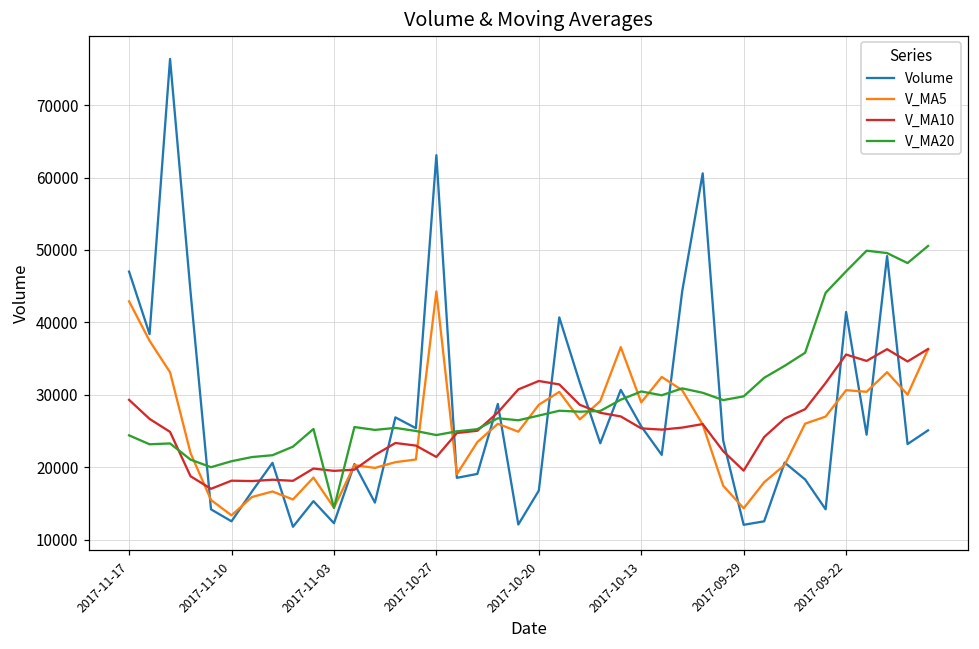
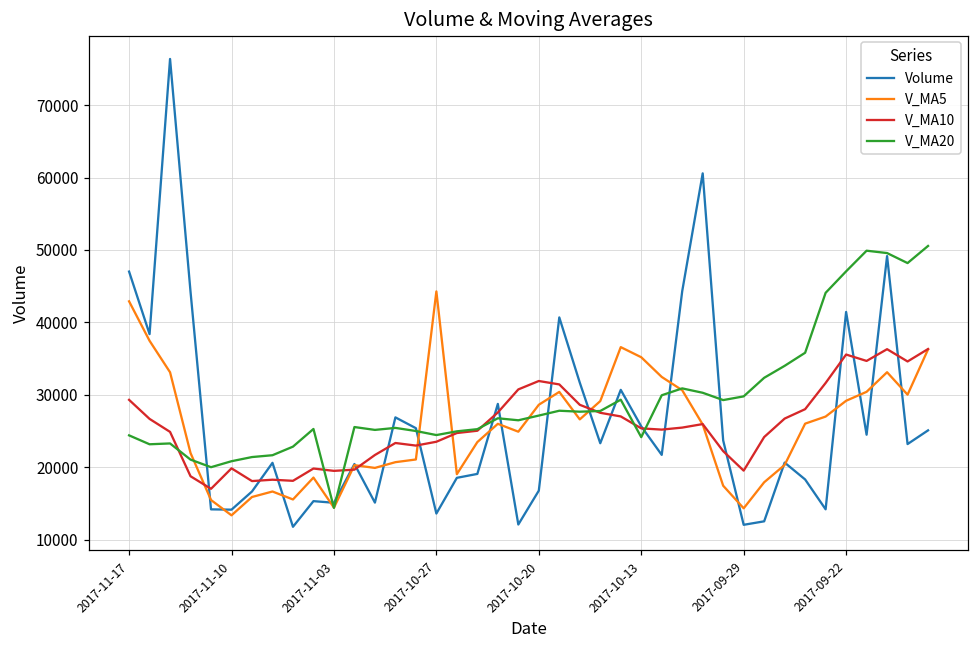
  {
    "Volume": {
      "2017-11-17": 47000,
-     "2017-11-10": 13000,
-     "2017-11-03": 12000,
-     "2017-10-27": 63000,
+     "2017-11-10": 14000,
+     "2017-11-03": 15000,
+     "2017-10-27": 14000,
      "2017-10-20": 17000,
      "2017-09-29": 12000,
      "2017-09-22": 41000
    },
    "V_MA5": {
      "2017-11-17": 43000,
      "2017-11-10": 13000,
      "2017-10-27": 44000,
      "2017-10-20": 29000,
-     "2017-10-13": 29000,
+     "2017-10-13": 35000,
      "2017-09-29": 14000,
-     "2017-09-22": 31000
+     "2017-09-22": 29000
    },
    "V_MA10": {
      "2017-11-17": 29000,
-     "2017-11-10": 18000,
+     "2017-11-10": 20000,
      "2017-11-03": 20000,
-     "2017-10-27": 21000,
+     "2017-10-27": 24000,
      "2017-10-20": 32000,
      "2017-09-29": 20000,
      "2017-09-22": 36000
    },
    "V_MA20": {
      "2017-11-17": 24000,
      "2017-11-10": 21000,
      "2017-10-27": 24000,
      "2017-10-20": 27000,
-     "2017-10-13": 30000,
+     "2017-10-13": 24000,
      "2017-09-29": 30000,
      "2017-09-22": 47000
    }
  }
